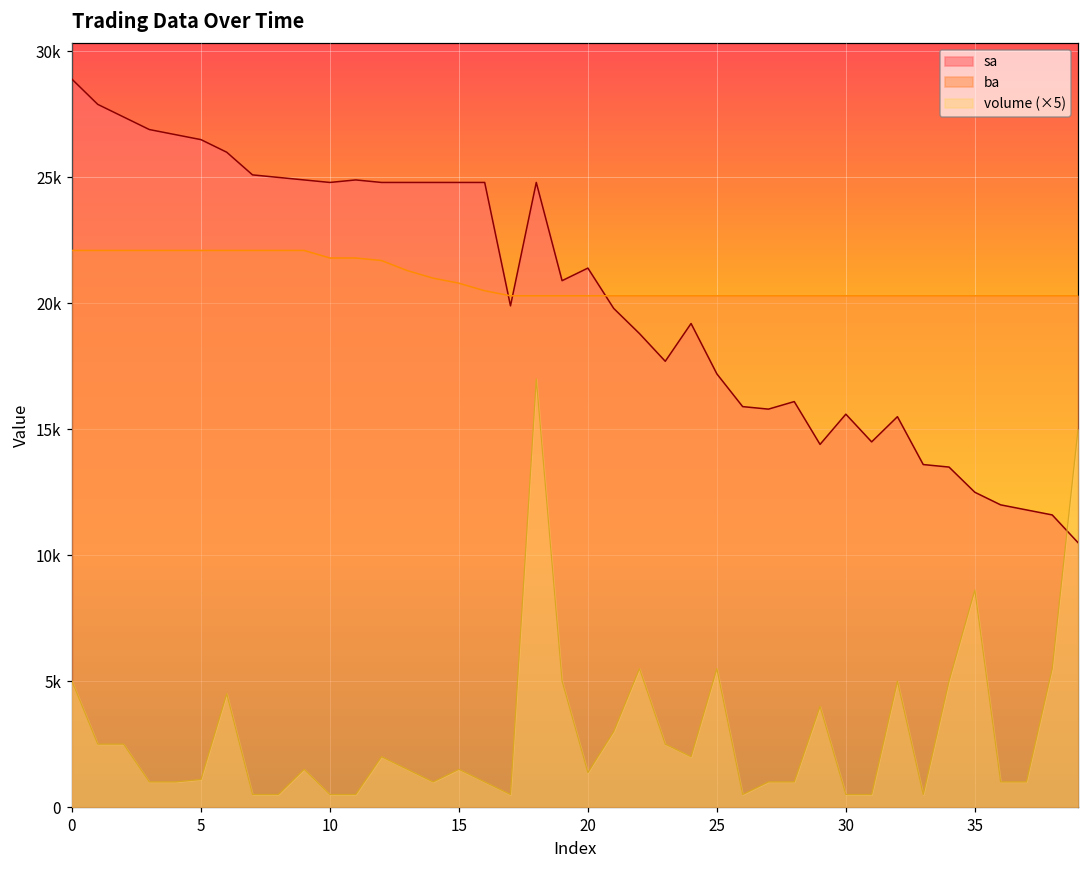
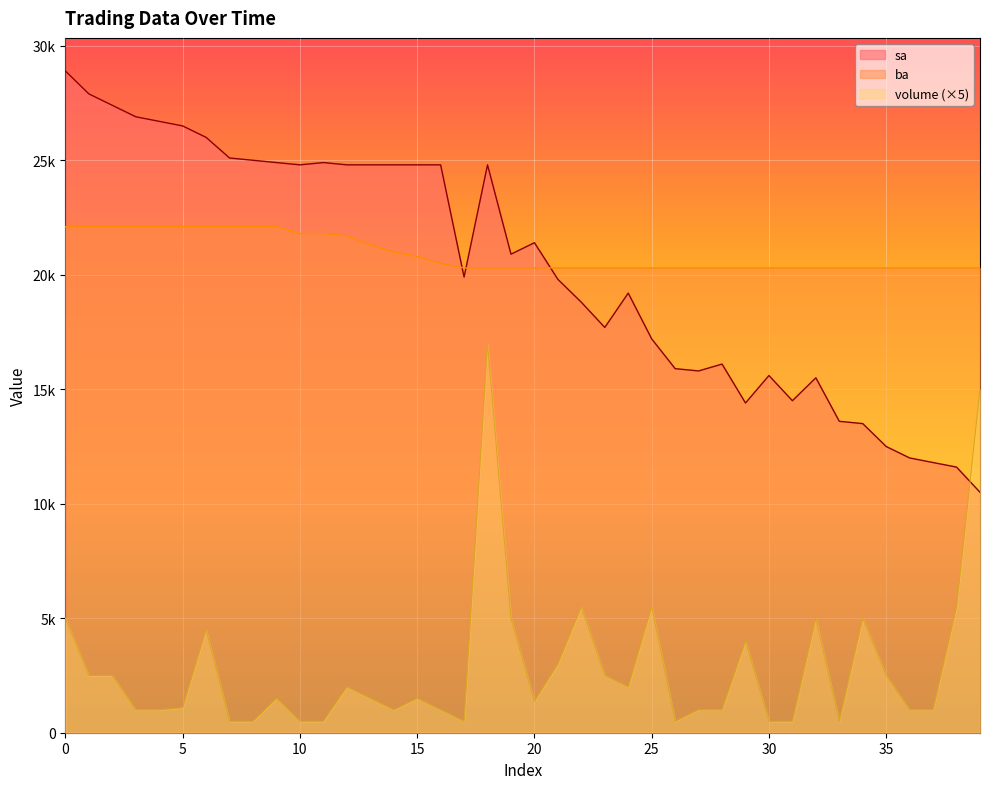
  {
    "volume (×5)": {
      "0": 5000,
      "5": 1100,
      "10": 500,
      "15": 1500,
      "20": 1400,
      "25": 5500,
      "30": 500,
-     "35": 8600
+     "35": 2500
    }
  }
